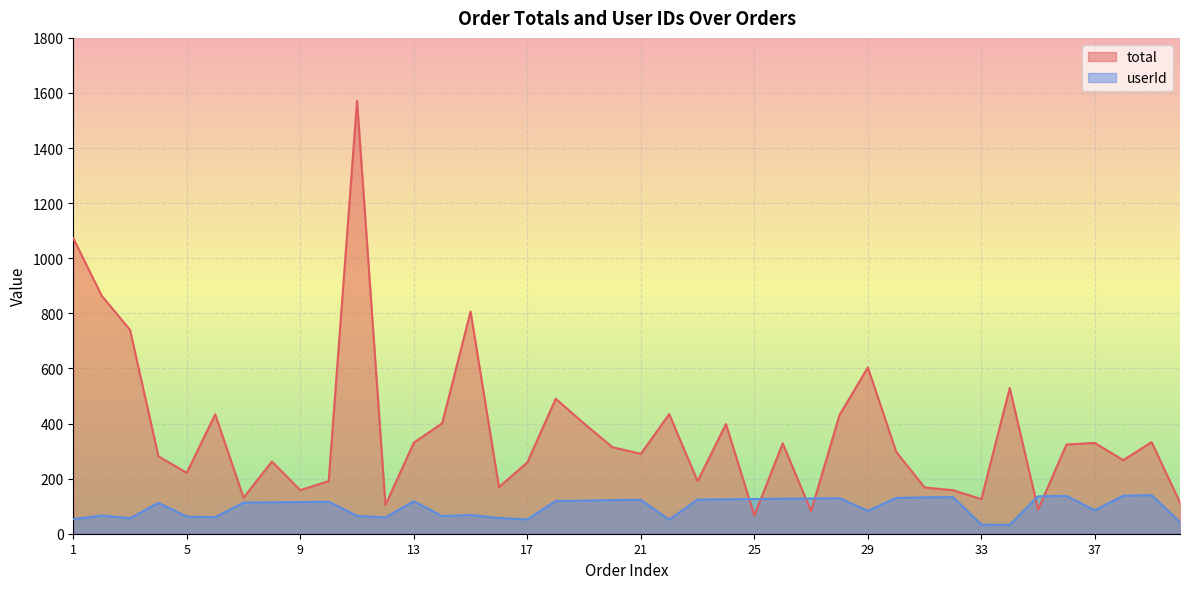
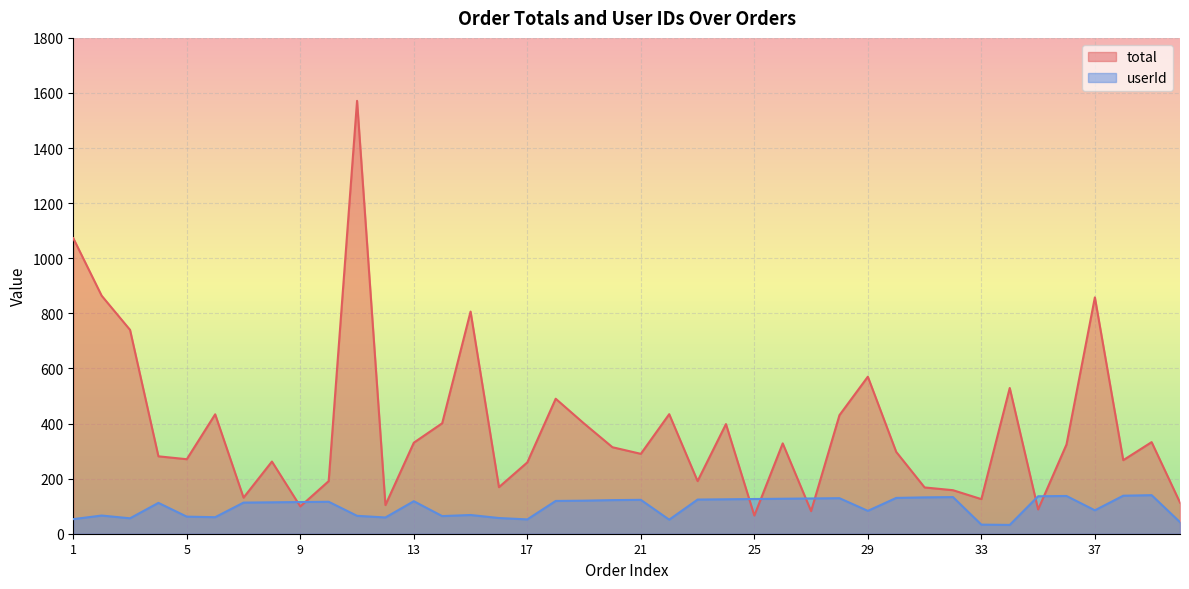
  {
    "total": {
      "1": 1070,
-     "5": 220,
-     "9": 160,
+     "5": 270,
+     "9": 100,
      "13": 330,
      "17": 260,
      "21": 290,
      "25": 70,
-     "29": 600,
+     "29": 570,
      "33": 130,
-     "37": 330
+     "37": 860
    },
    "userId": {
      "1": 50,
      "5": 60,
      "9": 120,
      "13": 120,
      "17": 50,
      "21": 120,
      "25": 130,
      "29": 80,
      "33": 30,
      "37": 90
    }
  }
